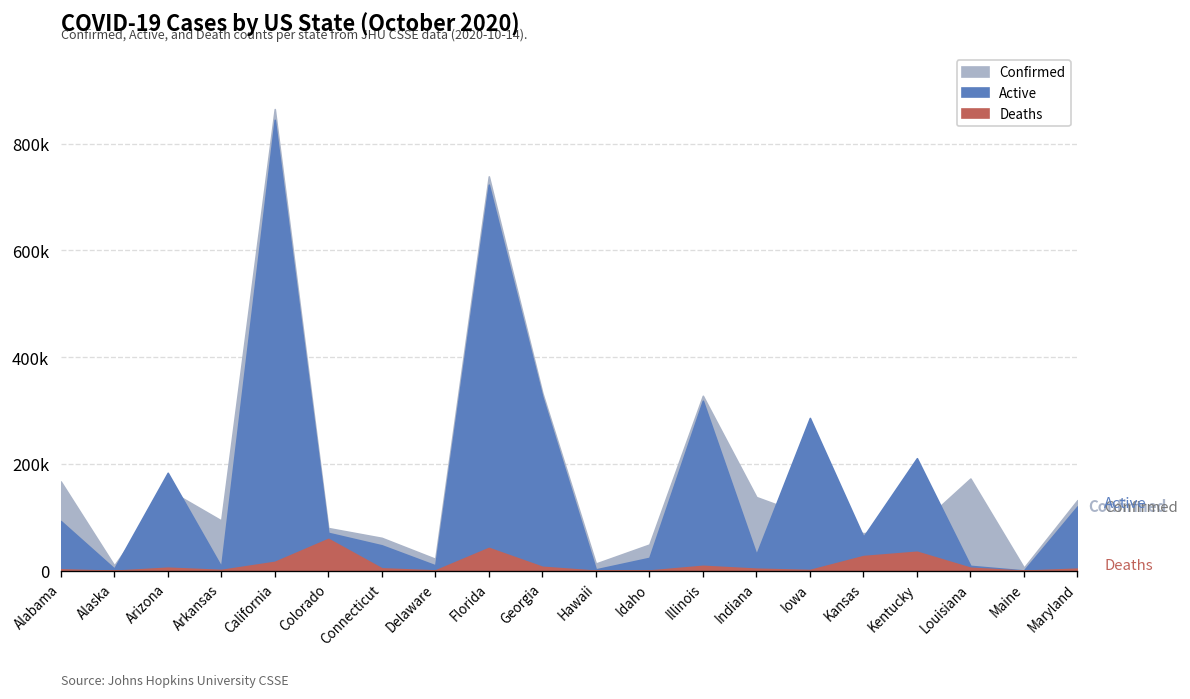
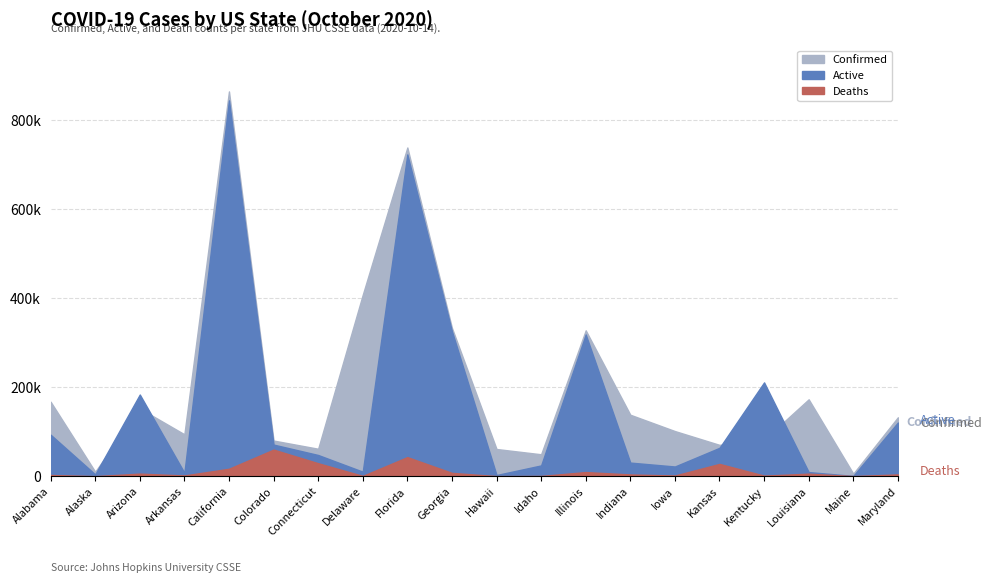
  {
    "Confirmed": {
      "Alabama": 170000,
      "Alaska": 10000,
      "Arkansas": 90000,
      "California": 860000,
      "Colorado": 80000,
      "Connecticut": 60000,
-     "Delaware": 20000,
+     "Delaware": 410000,
      "Florida": 740000,
      "Georgia": 330000,
-     "Hawaii": 10000,
+     "Hawaii": 60000,
      "Idaho": 50000,
      "Illinois": 330000,
      "Indiana": 140000,
      "Kansas": 70000,
      "Louisiana": 170000,
      "Maryland": 130000
    },
    "Active": {
      "Alabama": 90000,
      "Arizona": 180000,
      "Arkansas": 10000,
      "California": 840000,
      "Colorado": 70000,
      "Connecticut": 50000,
      "Delaware": 10000,
      "Florida": 720000,
      "Georgia": 330000,
      "Idaho": 20000,
      "Illinois": 320000,
      "Indiana": 30000,
-     "Iowa": 290000,
+     "Iowa": 20000,
      "Kansas": 60000,
      "Kentucky": 210000,
      "Maryland": 120000
    },
    "Deaths": {
      "Arizona": 10000,
      "California": 20000,
      "Colorado": 60000,
-     "Connecticut": 0,
+     "Connecticut": 30000,
      "Florida": 40000,
      "Georgia": 10000,
      "Illinois": 10000,
      "Kansas": 30000,
-     "Kentucky": 40000
+     "Kentucky": 0
    }
  }
